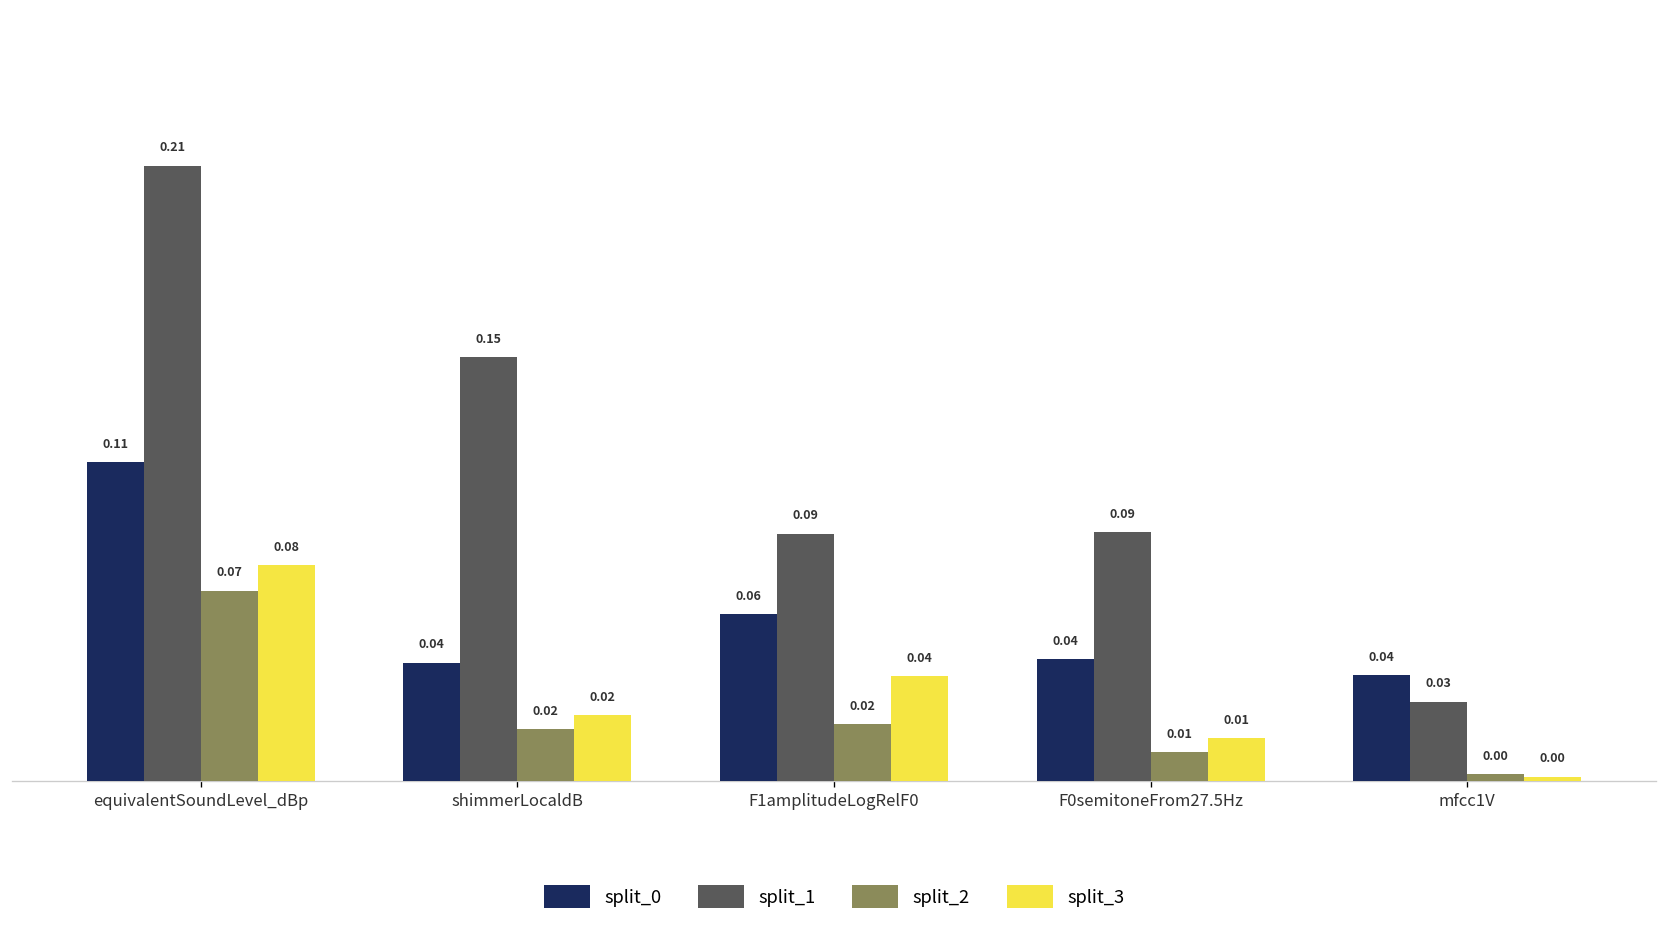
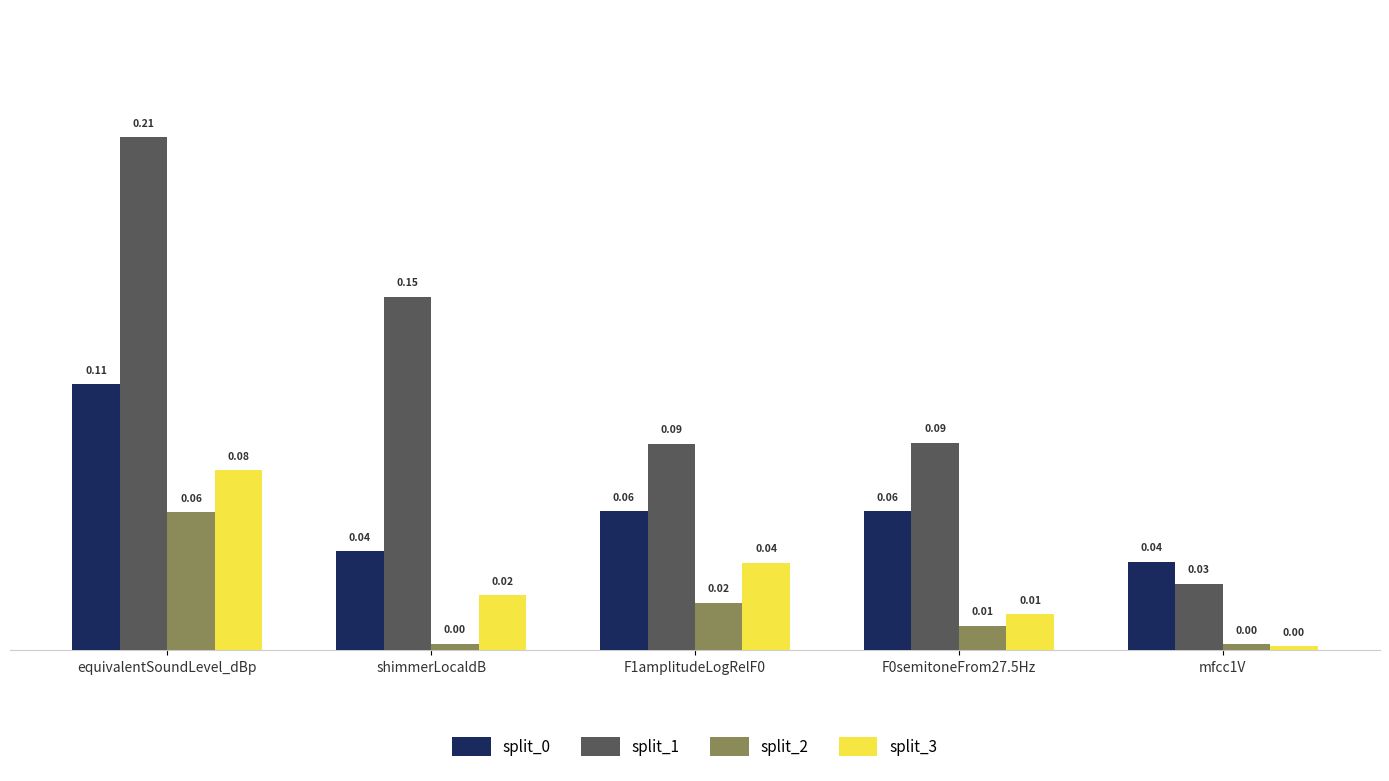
  {
    "split_0": {
      "equivalentSoundLevel_dBp": 0.11,
      "shimmerLocaldB": 0.04,
      "F1amplitudeLogRelF0": 0.06,
-     "F0semitoneFrom27.5Hz": 0.04,
+     "F0semitoneFrom27.5Hz": 0.06,
      "mfcc1V": 0.04
    },
    "split_1": {
      "equivalentSoundLevel_dBp": 0.21,
      "shimmerLocaldB": 0.15,
      "F1amplitudeLogRelF0": 0.09,
      "F0semitoneFrom27.5Hz": 0.09,
      "mfcc1V": 0.03
    },
    "split_2": {
-     "equivalentSoundLevel_dBp": 0.07,
-     "shimmerLocaldB": 0.02,
+     "equivalentSoundLevel_dBp": 0.06,
+     "shimmerLocaldB": 0.00,
      "F1amplitudeLogRelF0": 0.02,
      "F0semitoneFrom27.5Hz": 0.01,
      "mfcc1V": 0.00
    },
    "split_3": {
      "equivalentSoundLevel_dBp": 0.08,
      "shimmerLocaldB": 0.02,
      "F1amplitudeLogRelF0": 0.04,
      "F0semitoneFrom27.5Hz": 0.01,
      "mfcc1V": 0.00
    }
  }
